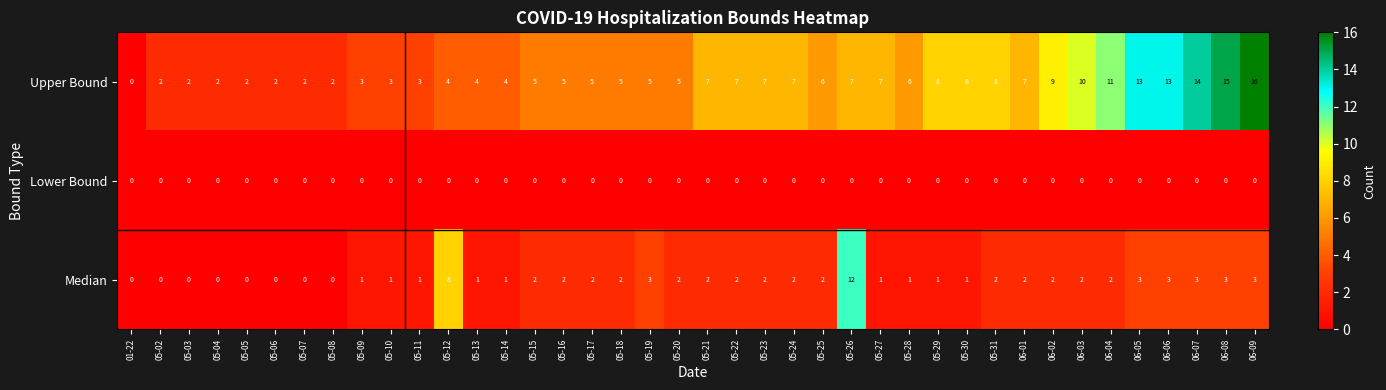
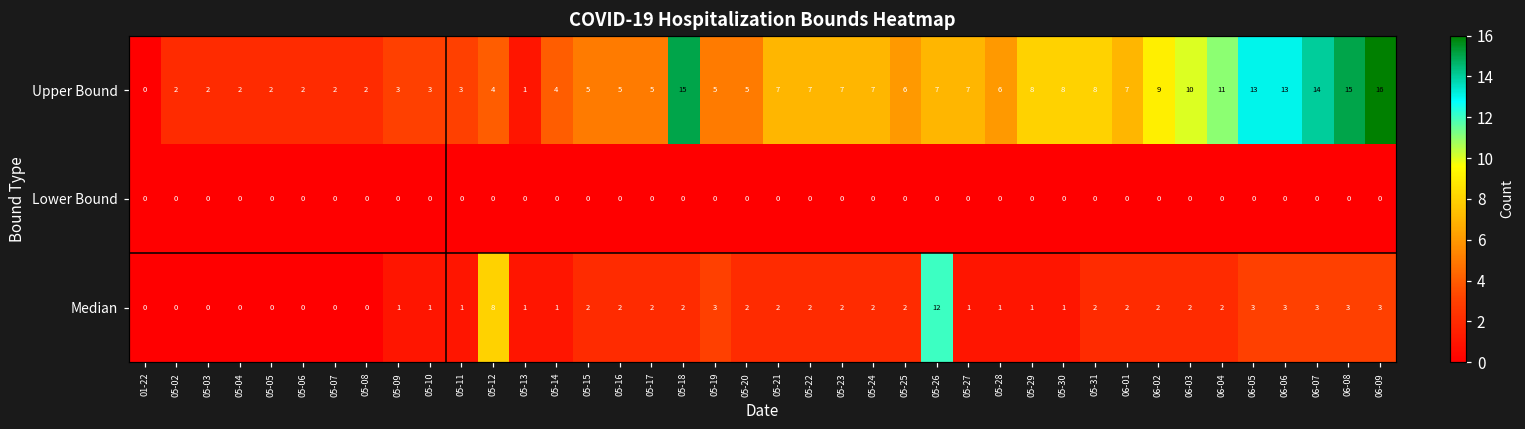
  {
    "Upper Bound": {
      "01-22": 0,
      "05-02": 2,
      "05-03": 2,
      "05-04": 2,
      "05-05": 2,
      "05-06": 2,
      "05-07": 2,
      "05-08": 2,
      "05-09": 3,
      "05-10": 3,
      "05-11": 3,
      "05-12": 4,
-     "05-13": 4,
+     "05-13": 1,
      "05-14": 4,
      "05-15": 5,
      "05-16": 5,
      "05-17": 5,
-     "05-18": 5,
+     "05-18": 15,
      "05-19": 5,
      "05-20": 5,
      "05-21": 7,
      "05-22": 7,
      "05-23": 7,
      "05-24": 7,
      "05-25": 6,
      "05-26": 7,
      "05-27": 7,
      "05-28": 6,
      "05-29": 8,
      "05-30": 8,
      "05-31": 8,
      "06-01": 7,
      "06-02": 9,
      "06-03": 10,
      "06-04": 11,
      "06-05": 13,
      "06-06": 13,
      "06-07": 14,
      "06-08": 15,
      "06-09": 16
    },
    "Lower Bound": {
      "01-22": 0,
      "05-02": 0,
      "05-03": 0,
      "05-04": 0,
      "05-05": 0,
      "05-06": 0,
      "05-07": 0,
      "05-08": 0,
      "05-09": 0,
      "05-10": 0,
      "05-11": 0,
      "05-12": 0,
      "05-13": 0,
      "05-14": 0,
      "05-15": 0,
      "05-16": 0,
      "05-17": 0,
      "05-18": 0,
      "05-19": 0,
      "05-20": 0,
      "05-21": 0,
      "05-22": 0,
      "05-23": 0,
      "05-24": 0,
      "05-25": 0,
      "05-26": 0,
      "05-27": 0,
      "05-28": 0,
      "05-29": 0,
      "05-30": 0,
      "05-31": 0,
      "06-01": 0,
      "06-02": 0,
      "06-03": 0,
      "06-04": 0,
      "06-05": 0,
      "06-06": 0,
      "06-07": 0,
      "06-08": 0,
      "06-09": 0
    },
    "Median": {
      "01-22": 0,
      "05-02": 0,
      "05-03": 0,
      "05-04": 0,
      "05-05": 0,
      "05-06": 0,
      "05-07": 0,
      "05-08": 0,
      "05-09": 1,
      "05-10": 1,
      "05-11": 1,
      "05-12": 8,
      "05-13": 1,
      "05-14": 1,
      "05-15": 2,
      "05-16": 2,
      "05-17": 2,
      "05-18": 2,
      "05-19": 3,
      "05-20": 2,
      "05-21": 2,
      "05-22": 2,
      "05-23": 2,
      "05-24": 2,
      "05-25": 2,
      "05-26": 12,
      "05-27": 1,
      "05-28": 1,
      "05-29": 1,
      "05-30": 1,
      "05-31": 2,
      "06-01": 2,
      "06-02": 2,
      "06-03": 2,
      "06-04": 2,
      "06-05": 3,
      "06-06": 3,
      "06-07": 3,
      "06-08": 3,
      "06-09": 3
    }
  }
